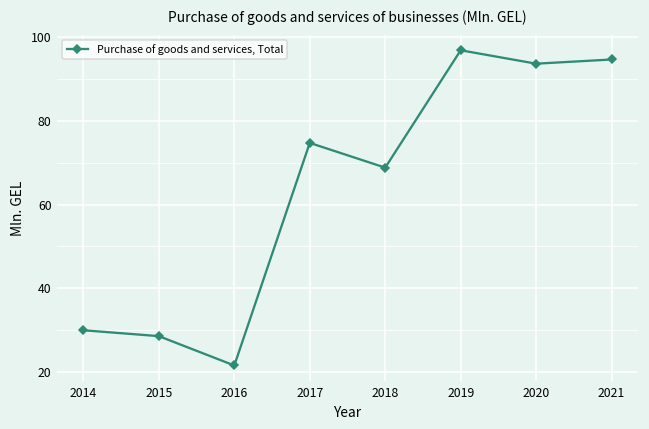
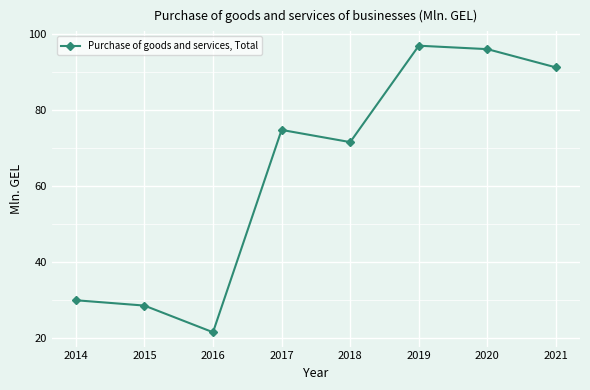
  {
    "2014": 30,
    "2015": 29,
    "2016": 22,
    "2017": 75,
-   "2018": 69,
+   "2018": 72,
    "2019": 97,
-   "2020": 94,
-   "2021": 95
+   "2020": 96,
+   "2021": 91
  }
